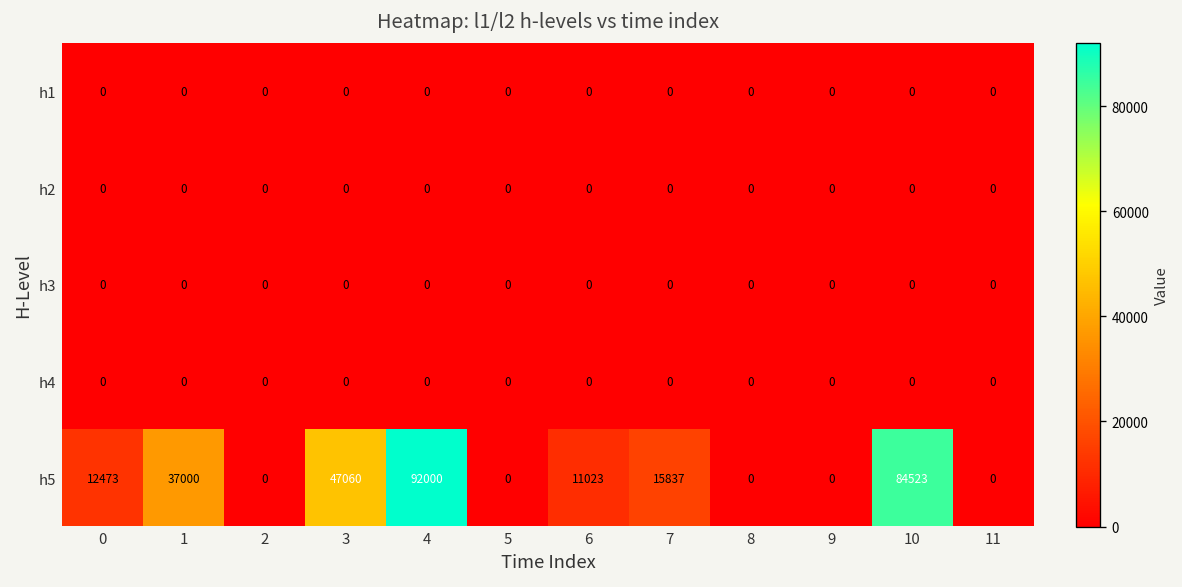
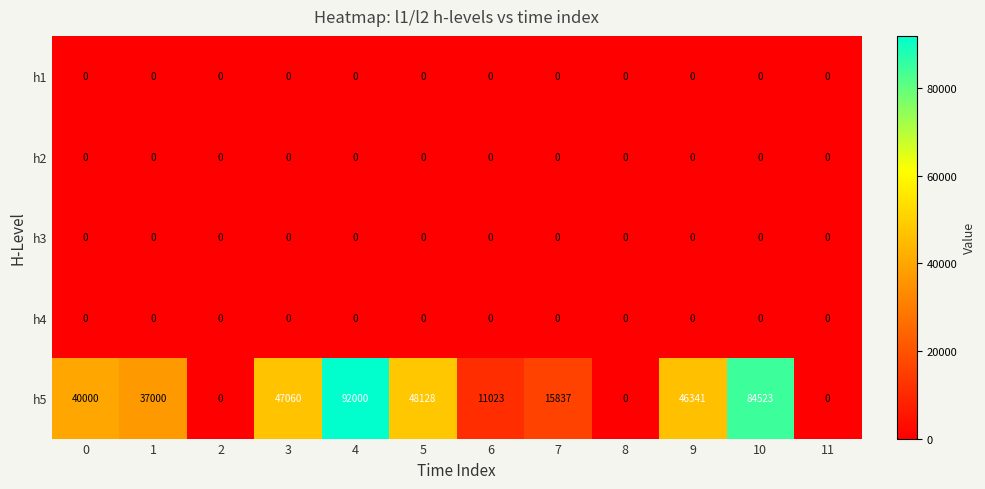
  {
    "h1": {
      "0": 0,
      "1": 0,
      "2": 0,
      "3": 0,
      "4": 0,
      "5": 0,
      "6": 0,
      "7": 0,
      "8": 0,
      "9": 0,
      "10": 0,
      "11": 0
    },
    "h2": {
      "0": 0,
      "1": 0,
      "2": 0,
      "3": 0,
      "4": 0,
      "5": 0,
      "6": 0,
      "7": 0,
      "8": 0,
      "9": 0,
      "10": 0,
      "11": 0
    },
    "h3": {
      "0": 0,
      "1": 0,
      "2": 0,
      "3": 0,
      "4": 0,
      "5": 0,
      "6": 0,
      "7": 0,
      "8": 0,
      "9": 0,
      "10": 0,
      "11": 0
    },
    "h4": {
      "0": 0,
      "1": 0,
      "2": 0,
      "3": 0,
      "4": 0,
      "5": 0,
      "6": 0,
      "7": 0,
      "8": 0,
      "9": 0,
      "10": 0,
      "11": 0
    },
    "h5": {
-     "0": 12473,
+     "0": 40000,
      "1": 37000,
      "2": 0,
      "3": 47060,
      "4": 92000,
-     "5": 0,
+     "5": 48128,
      "6": 11023,
      "7": 15837,
      "8": 0,
-     "9": 0,
+     "9": 46341,
      "10": 84523,
      "11": 0
    }
  }
